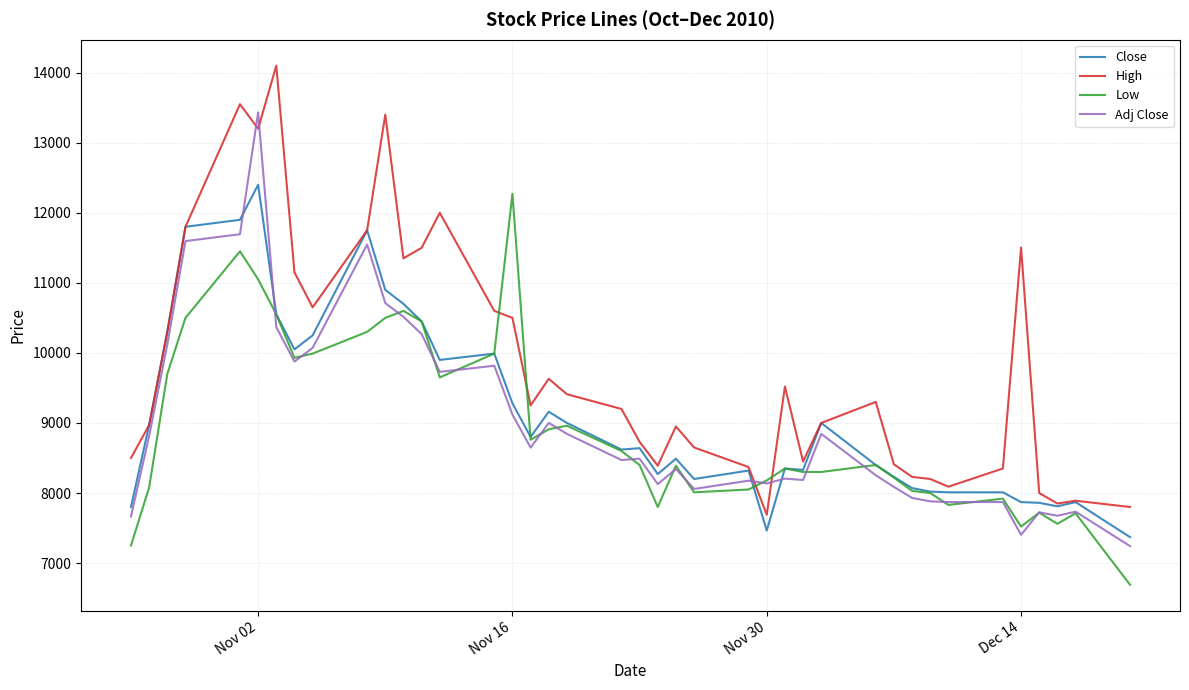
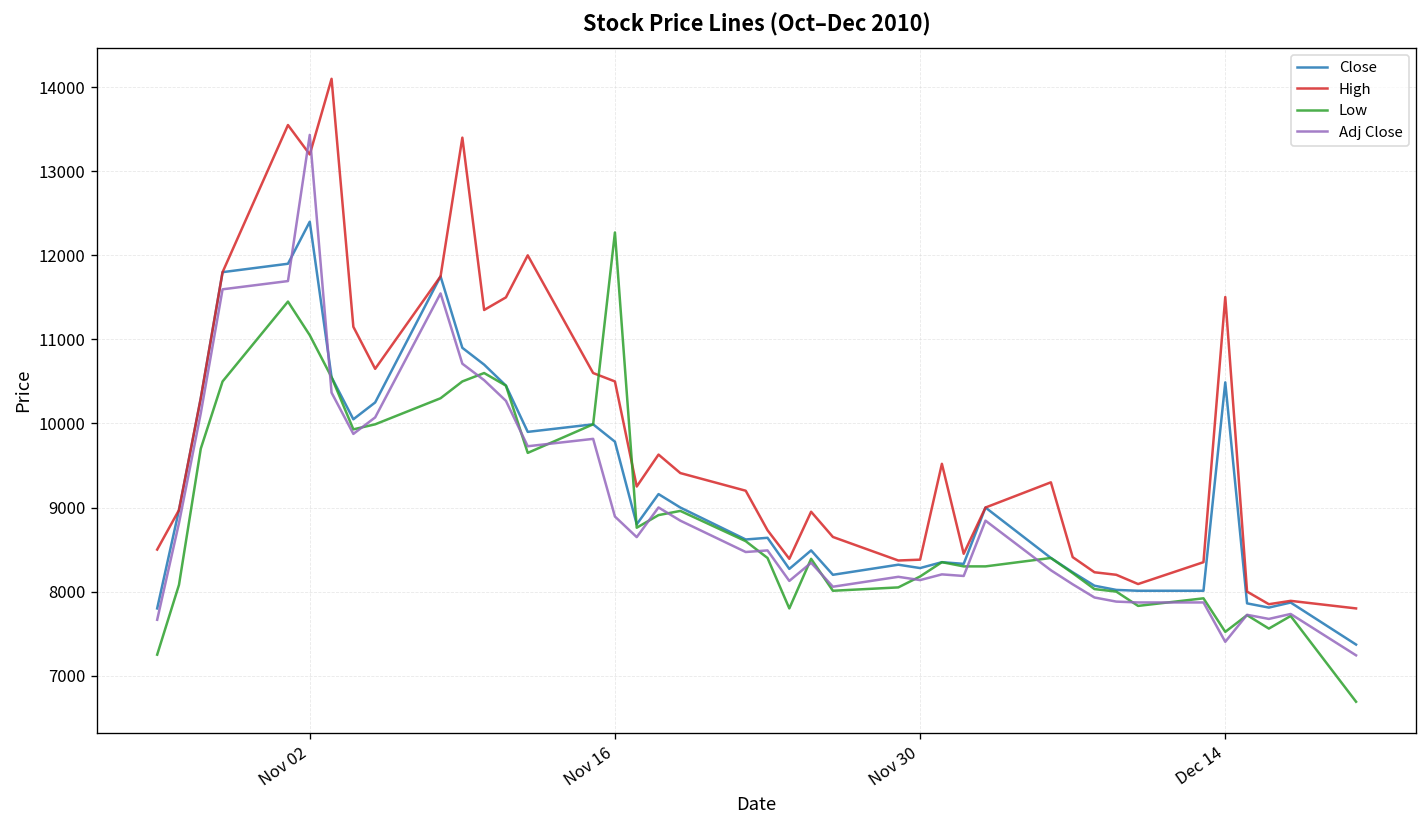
  {
    "Close": {
      "Nov 02": 12400,
-     "Nov 16": 9300,
-     "Nov 30": 7500,
-     "Dec 14": 7900
+     "Nov 16": 9800,
+     "Nov 30": 8300,
+     "Dec 14": 10500
    },
    "High": {
      "Nov 02": 13200,
      "Nov 16": 10500,
-     "Nov 30": 7700,
+     "Nov 30": 8400,
      "Dec 14": 11500
    },
    "Low": {
      "Nov 02": 11100,
      "Nov 16": 12300,
      "Nov 30": 8200,
      "Dec 14": 7500
    },
    "Adj Close": {
      "Nov 02": 13400,
-     "Nov 16": 9100,
+     "Nov 16": 8900,
      "Nov 30": 8100,
      "Dec 14": 7400
    }
  }
